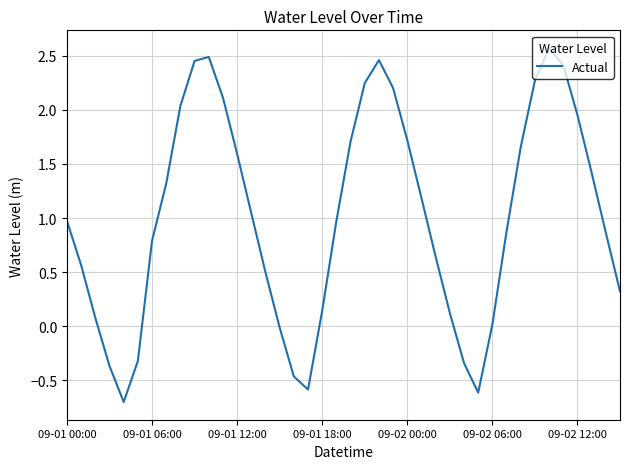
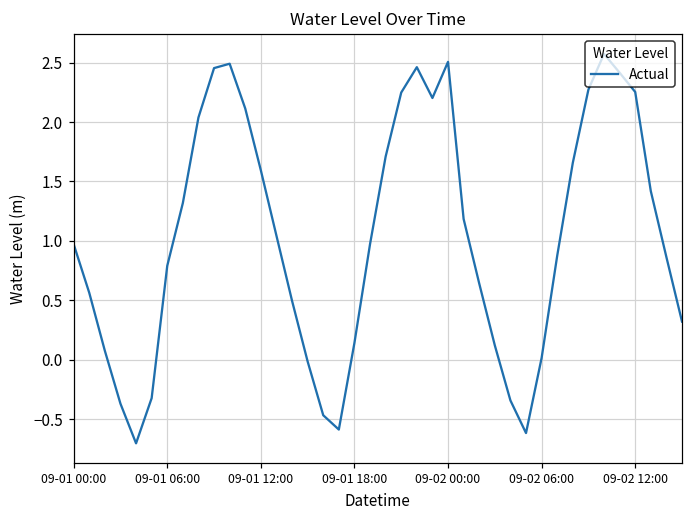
  {
    "09-01 00:00": 0.97,
    "09-01 06:00": 0.79,
    "09-01 12:00": 1.59,
    "09-01 18:00": 0.14,
-   "09-02 00:00": 1.72,
+   "09-02 00:00": 2.51,
    "09-02 06:00": 0.02,
-   "09-02 12:00": 1.95
+   "09-02 12:00": 2.25
  }
